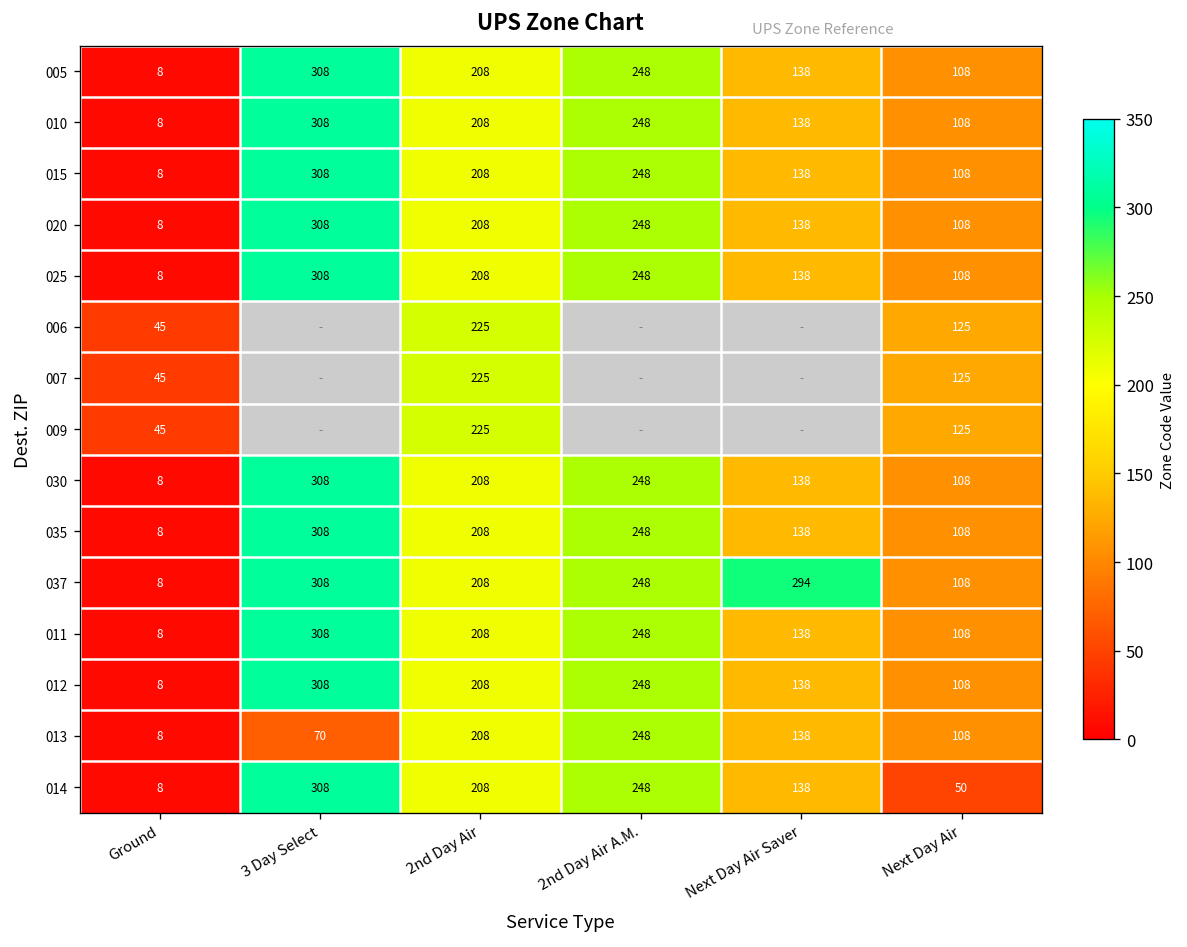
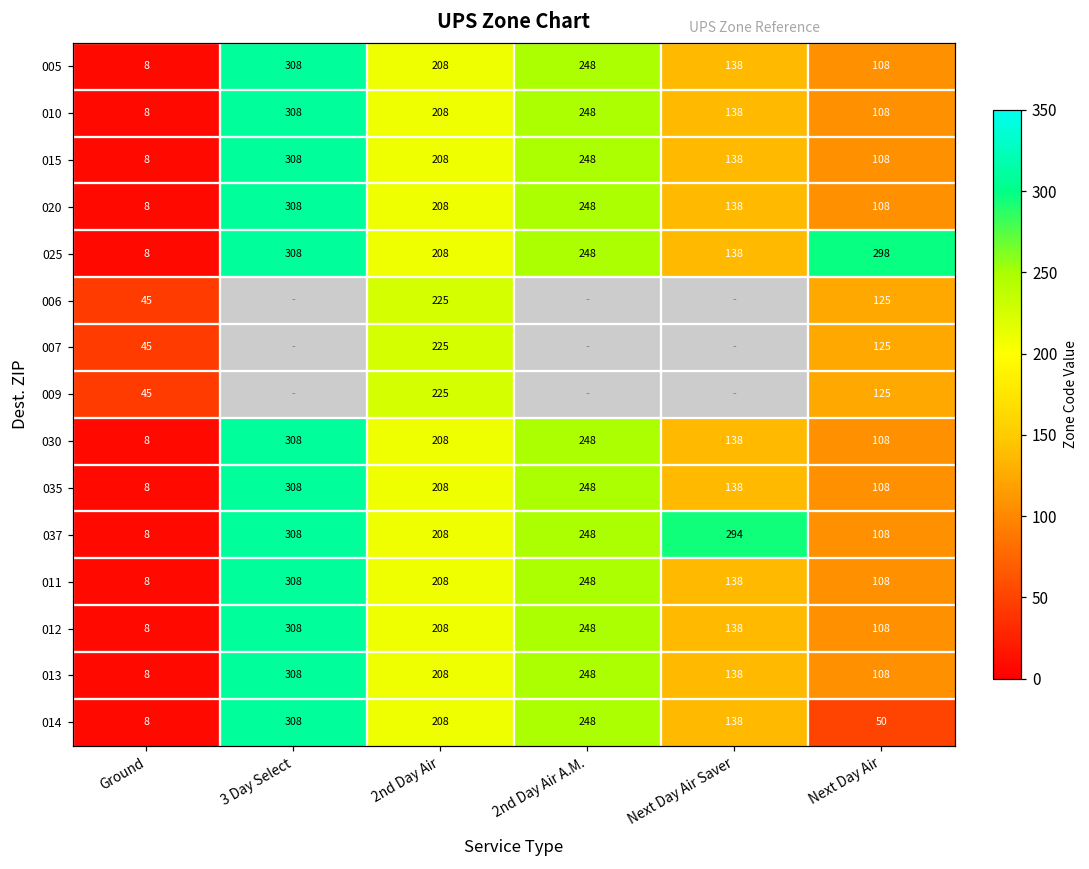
  {
    "005": {
      "Ground": 8,
      "3 Day Select": 308,
      "2nd Day Air": 208,
      "2nd Day Air A.M.": 248,
      "Next Day Air Saver": 138,
      "Next Day Air": 108
    },
    "010": {
      "Ground": 8,
      "3 Day Select": 308,
      "2nd Day Air": 208,
      "2nd Day Air A.M.": 248,
      "Next Day Air Saver": 138,
      "Next Day Air": 108
    },
    "015": {
      "Ground": 8,
      "3 Day Select": 308,
      "2nd Day Air": 208,
      "2nd Day Air A.M.": 248,
      "Next Day Air Saver": 138,
      "Next Day Air": 108
    },
    "020": {
      "Ground": 8,
      "3 Day Select": 308,
      "2nd Day Air": 208,
      "2nd Day Air A.M.": 248,
      "Next Day Air Saver": 138,
      "Next Day Air": 108
    },
    "025": {
      "Ground": 8,
      "3 Day Select": 308,
      "2nd Day Air": 208,
      "2nd Day Air A.M.": 248,
      "Next Day Air Saver": 138,
-     "Next Day Air": 108
+     "Next Day Air": 298
    },
    "006": {
      "Ground": 45,
      "2nd Day Air": 225,
      "Next Day Air": 125
    },
    "007": {
      "Ground": 45,
      "2nd Day Air": 225,
      "Next Day Air": 125
    },
    "009": {
      "Ground": 45,
      "2nd Day Air": 225,
      "Next Day Air": 125
    },
    "030": {
      "Ground": 8,
      "3 Day Select": 308,
      "2nd Day Air": 208,
      "2nd Day Air A.M.": 248,
      "Next Day Air Saver": 138,
      "Next Day Air": 108
    },
    "035": {
      "Ground": 8,
      "3 Day Select": 308,
      "2nd Day Air": 208,
      "2nd Day Air A.M.": 248,
      "Next Day Air Saver": 138,
      "Next Day Air": 108
    },
    "037": {
      "Ground": 8,
      "3 Day Select": 308,
      "2nd Day Air": 208,
      "2nd Day Air A.M.": 248,
      "Next Day Air Saver": 294,
      "Next Day Air": 108
    },
    "011": {
      "Ground": 8,
      "3 Day Select": 308,
      "2nd Day Air": 208,
      "2nd Day Air A.M.": 248,
      "Next Day Air Saver": 138,
      "Next Day Air": 108
    },
    "012": {
      "Ground": 8,
      "3 Day Select": 308,
      "2nd Day Air": 208,
      "2nd Day Air A.M.": 248,
      "Next Day Air Saver": 138,
      "Next Day Air": 108
    },
    "013": {
      "Ground": 8,
-     "3 Day Select": 70,
+     "3 Day Select": 308,
      "2nd Day Air": 208,
      "2nd Day Air A.M.": 248,
      "Next Day Air Saver": 138,
      "Next Day Air": 108
    },
    "014": {
      "Ground": 8,
      "3 Day Select": 308,
      "2nd Day Air": 208,
      "2nd Day Air A.M.": 248,
      "Next Day Air Saver": 138,
      "Next Day Air": 50
    }
  }
